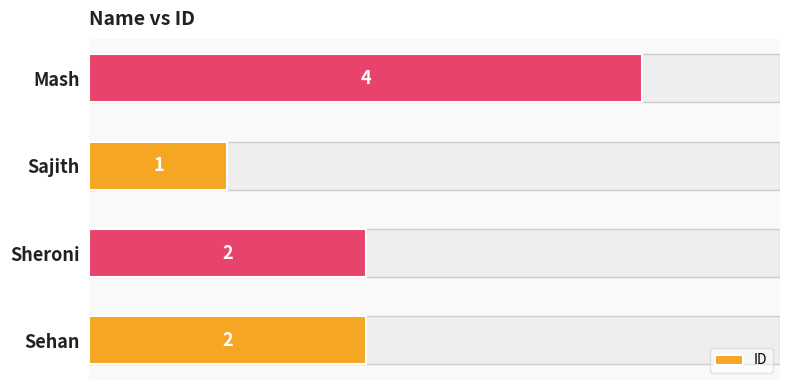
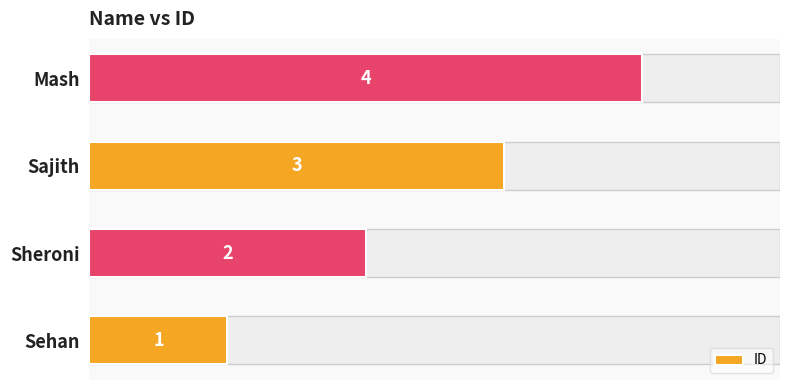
  {
    "Mash": 4,
-   "Sajith": 1,
+   "Sajith": 3,
    "Sheroni": 2,
-   "Sehan": 2
+   "Sehan": 1
  }
